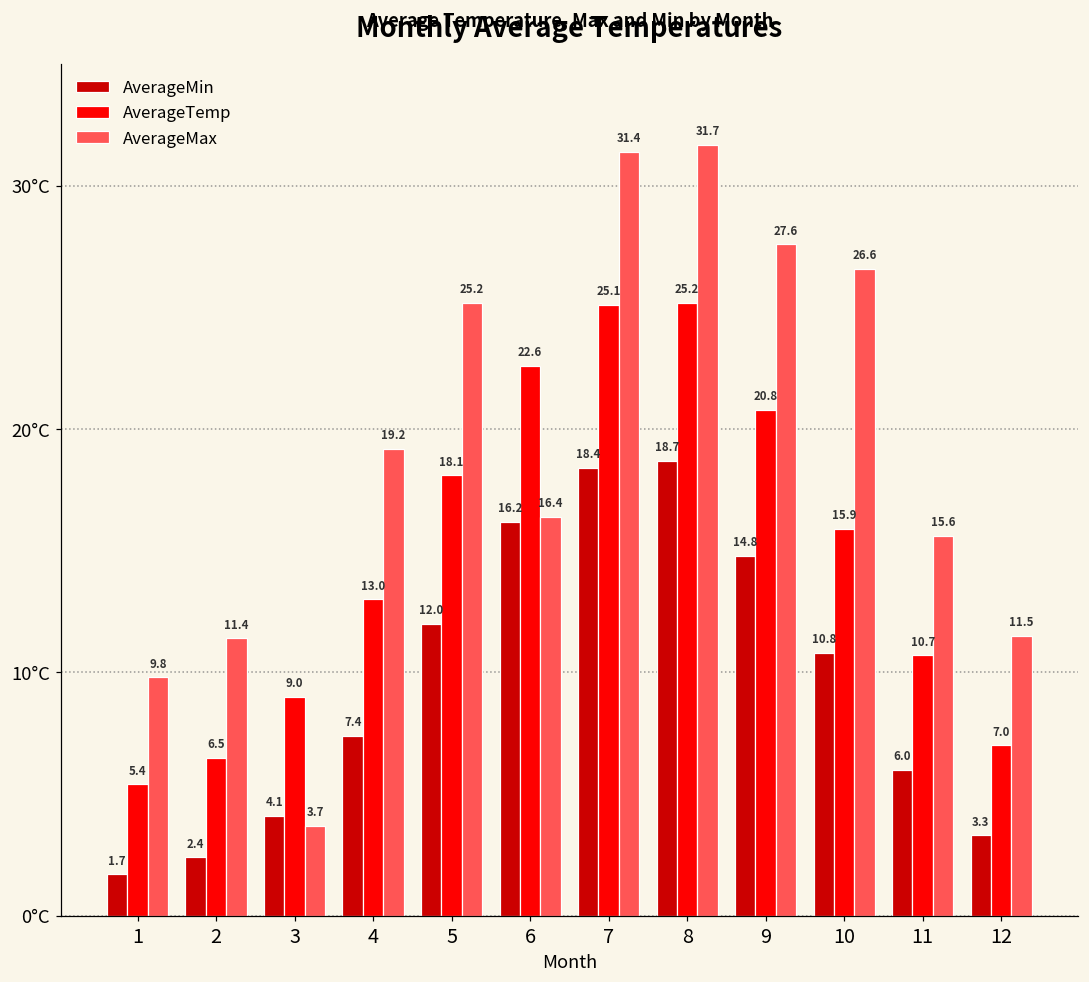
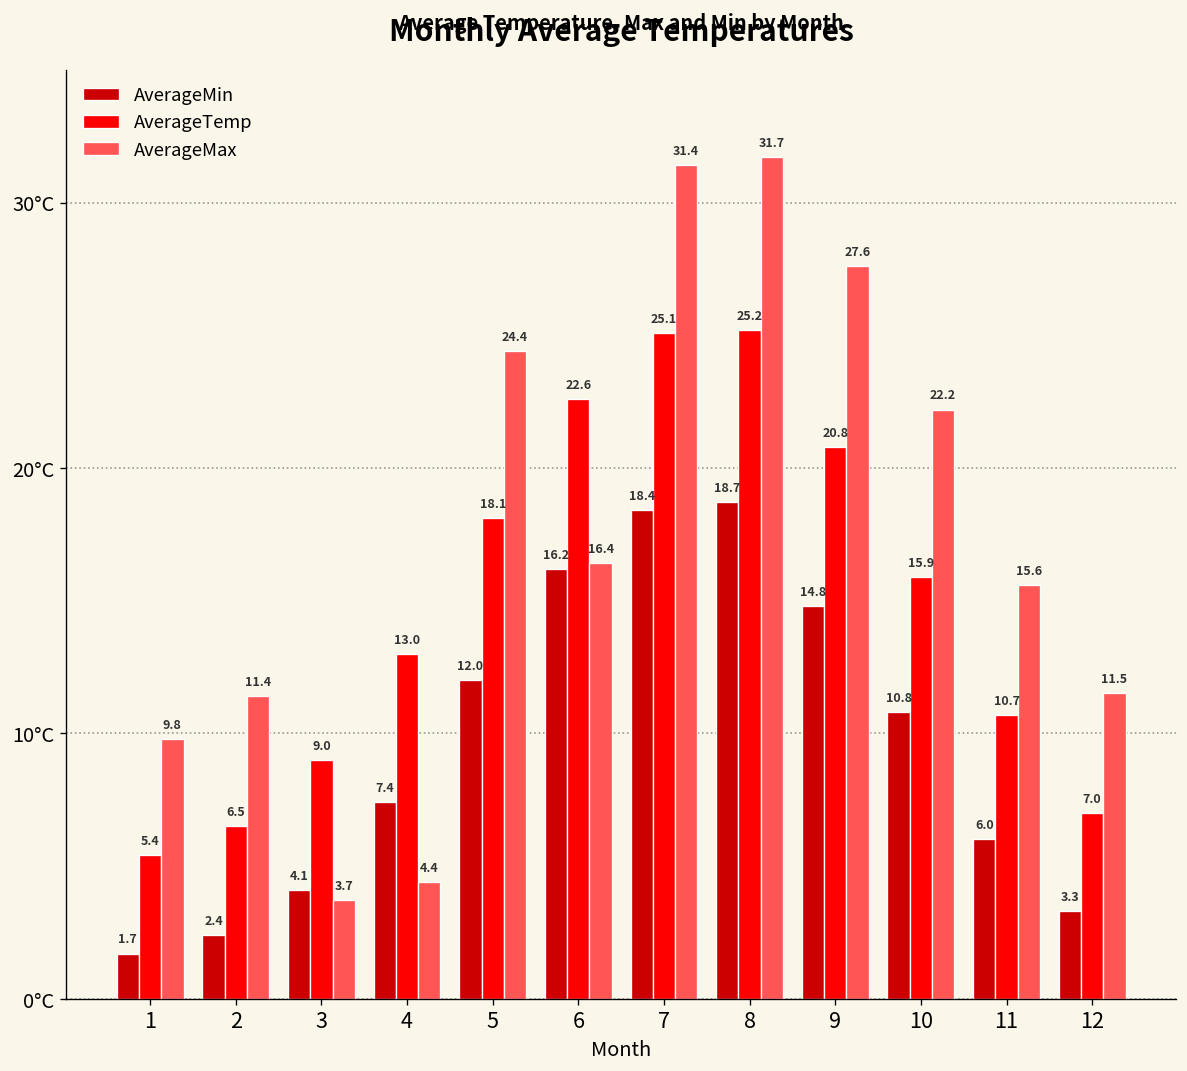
  {
    "AverageMax": {
      "1": 9.8,
      "2": 11.4,
      "3": 3.7,
-     "4": 19.2,
-     "5": 25.2,
+     "4": 4.4,
+     "5": 24.4,
      "6": 16.4,
      "7": 31.4,
      "8": 31.7,
      "9": 27.6,
-     "10": 26.6,
+     "10": 22.2,
      "11": 15.6,
      "12": 11.5
    }
  }
